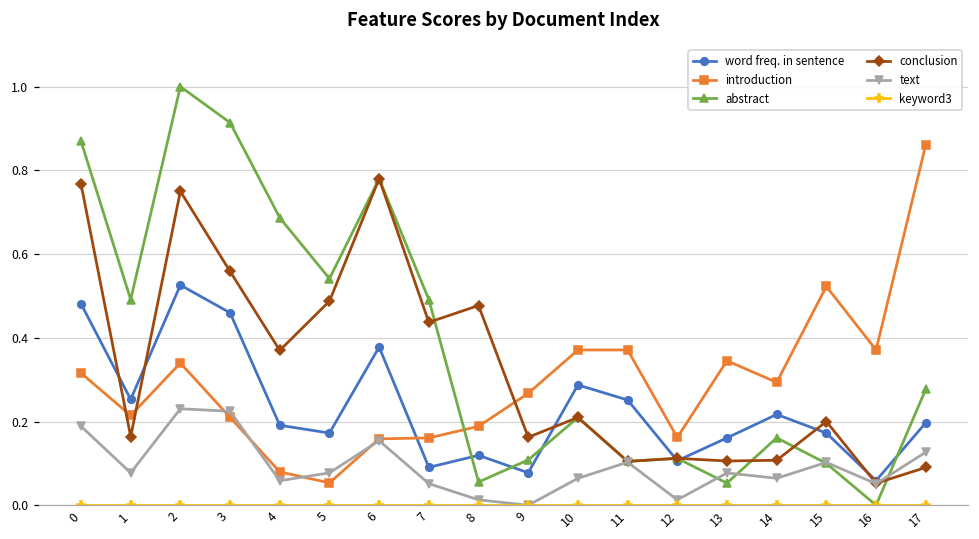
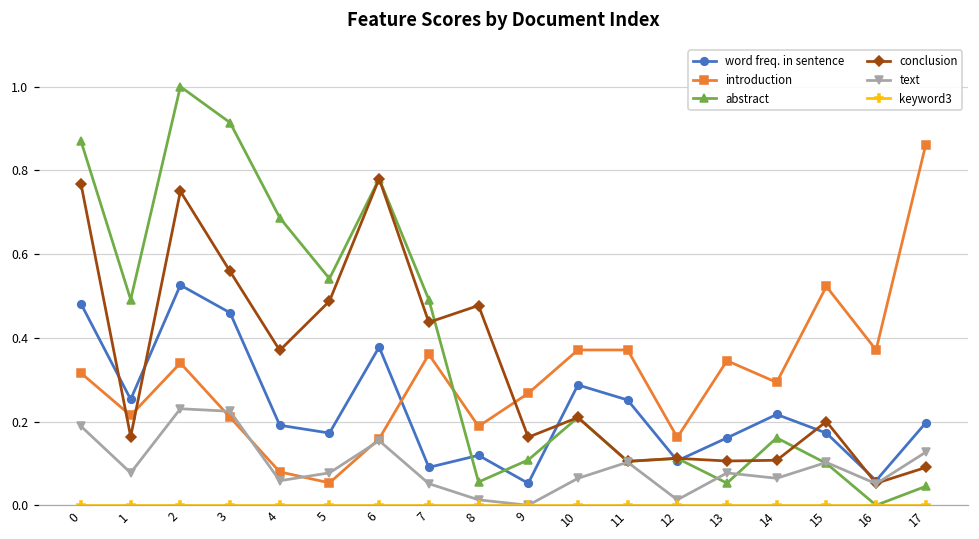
  {
    "word freq. in sentence": {
      "0": 0.48,
      "1": 0.25,
      "2": 0.53,
      "3": 0.46,
      "4": 0.19,
      "5": 0.17,
      "6": 0.38,
      "7": 0.09,
      "8": 0.12,
-     "9": 0.08,
+     "9": 0.05,
      "10": 0.29,
      "11": 0.25,
      "13": 0.16,
      "14": 0.22,
      "15": 0.17,
      "17": 0.20
    },
    "introduction": {
      "0": 0.32,
      "1": 0.21,
      "2": 0.34,
      "3": 0.21,
      "4": 0.08,
      "5": 0.05,
-     "7": 0.16,
+     "7": 0.36,
      "8": 0.19,
      "9": 0.27,
      "10": 0.37,
      "11": 0.37,
      "12": 0.16,
      "13": 0.35,
      "14": 0.29,
      "15": 0.52,
      "16": 0.37,
      "17": 0.86
    },
    "abstract": {
      "0": 0.87,
      "1": 0.49,
      "2": 1.00,
      "3": 0.91,
      "4": 0.69,
      "5": 0.54,
      "7": 0.49,
      "8": 0.06,
      "9": 0.11,
      "13": 0.05,
      "14": 0.16,
-     "17": 0.28
+     "17": 0.05
    },
    "conclusion": {
      "0": 0.77,
      "1": 0.16,
      "2": 0.75,
      "3": 0.56,
      "4": 0.37,
      "5": 0.49,
      "7": 0.44,
      "8": 0.48,
      "9": 0.16,
      "13": 0.11,
      "14": 0.11,
      "15": 0.20,
      "17": 0.09
    },
    "text": {
      "0": 0.19,
      "1": 0.08,
      "2": 0.23,
      "3": 0.22,
      "4": 0.06,
      "5": 0.08,
      "7": 0.05,
      "8": 0.01,
      "10": 0.06,
      "12": 0.01,
      "13": 0.08,
      "14": 0.06,
      "17": 0.13
    },
    "keyword3": {
      "0": 0.00,
      "1": 0.00,
      "2": 0.00,
      "3": 0.00,
      "4": 0.00,
      "5": 0.00,
      "6": 0.00,
      "7": 0.00,
      "8": 0.00,
      "10": 0.00,
      "11": 0.00,
      "12": 0.00,
      "13": 0.00,
      "14": 0.00,
      "15": 0.00,
      "17": 0.00
    }
  }
